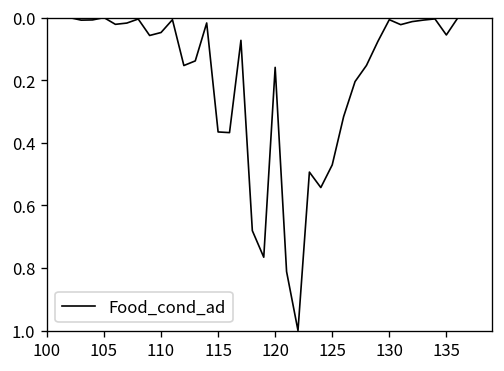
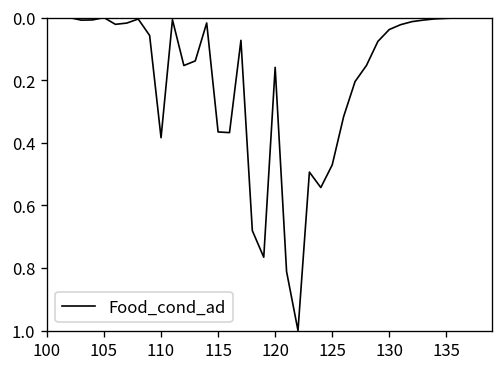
  {
    "100": 0.00,
    "105": 0.00,
-   "110": 0.05,
+   "110": 0.38,
    "115": 0.37,
    "120": 0.16,
    "125": 0.47,
-   "130": 0.01,
-   "135": 0.06
+   "130": 0.04,
+   "135": 0.00
  }
